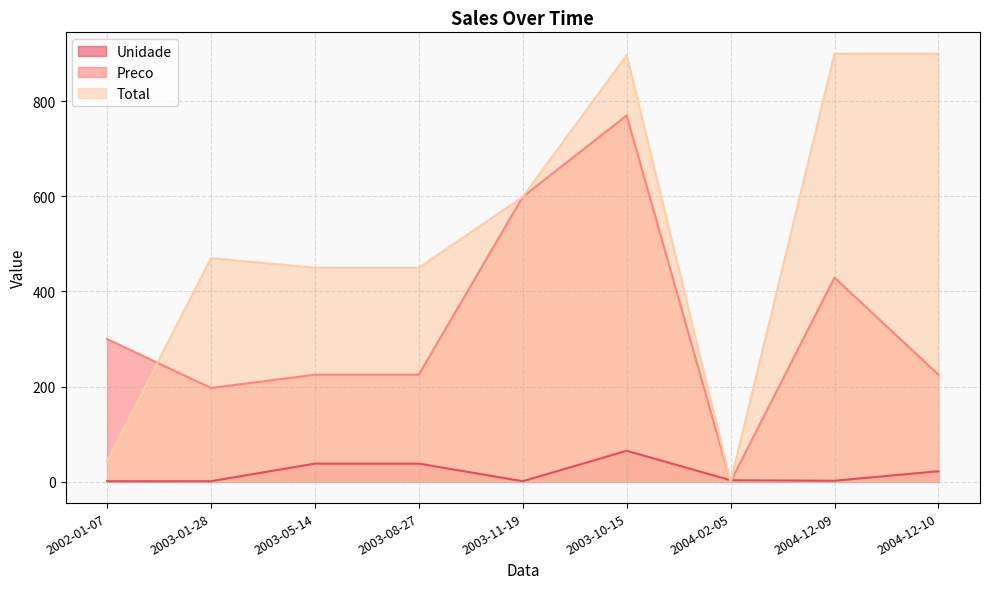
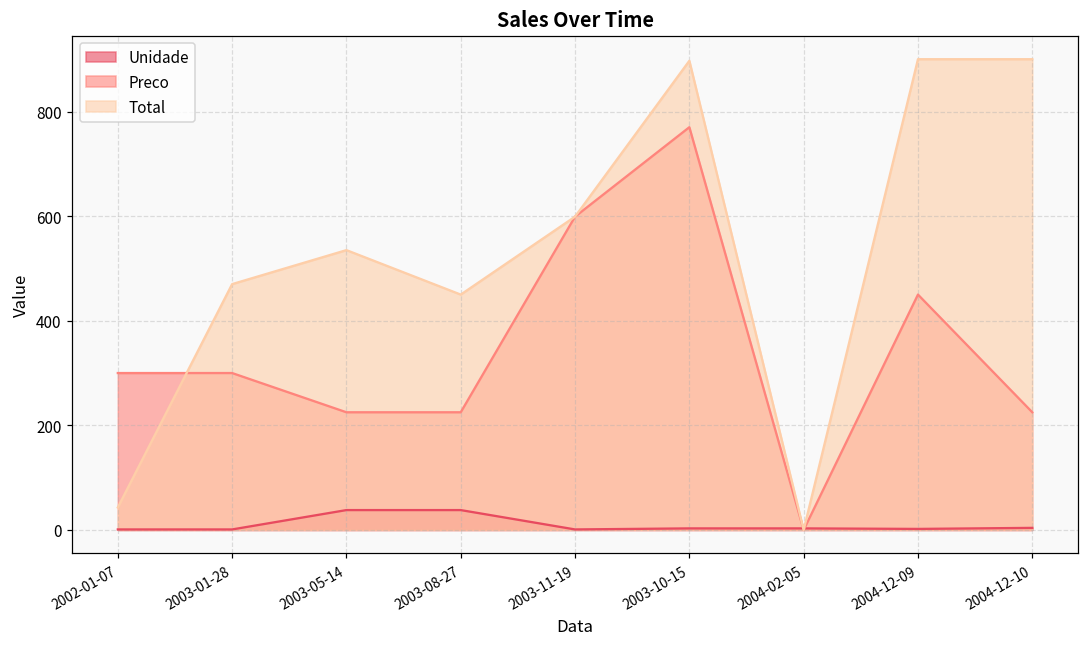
  {
    "Unidade": {
      "2002-01-07": 0,
      "2003-01-28": 0,
      "2003-05-14": 40,
      "2003-08-27": 40,
      "2003-11-19": 0,
-     "2003-10-15": 70,
+     "2003-10-15": 0,
      "2004-12-09": 0,
-     "2004-12-10": 20
+     "2004-12-10": 0
    },
    "Preco": {
      "2002-01-07": 300,
-     "2003-01-28": 200,
+     "2003-01-28": 300,
      "2003-05-14": 230,
      "2003-08-27": 230,
      "2003-10-15": 770,
-     "2004-12-09": 430,
+     "2004-12-09": 450,
      "2004-12-10": 230
    },
    "Total": {
      "2002-01-07": 40,
      "2003-01-28": 470,
-     "2003-05-14": 450,
+     "2003-05-14": 540,
      "2003-08-27": 450,
      "2003-10-15": 900,
      "2004-12-09": 900,
      "2004-12-10": 900
    }
  }
